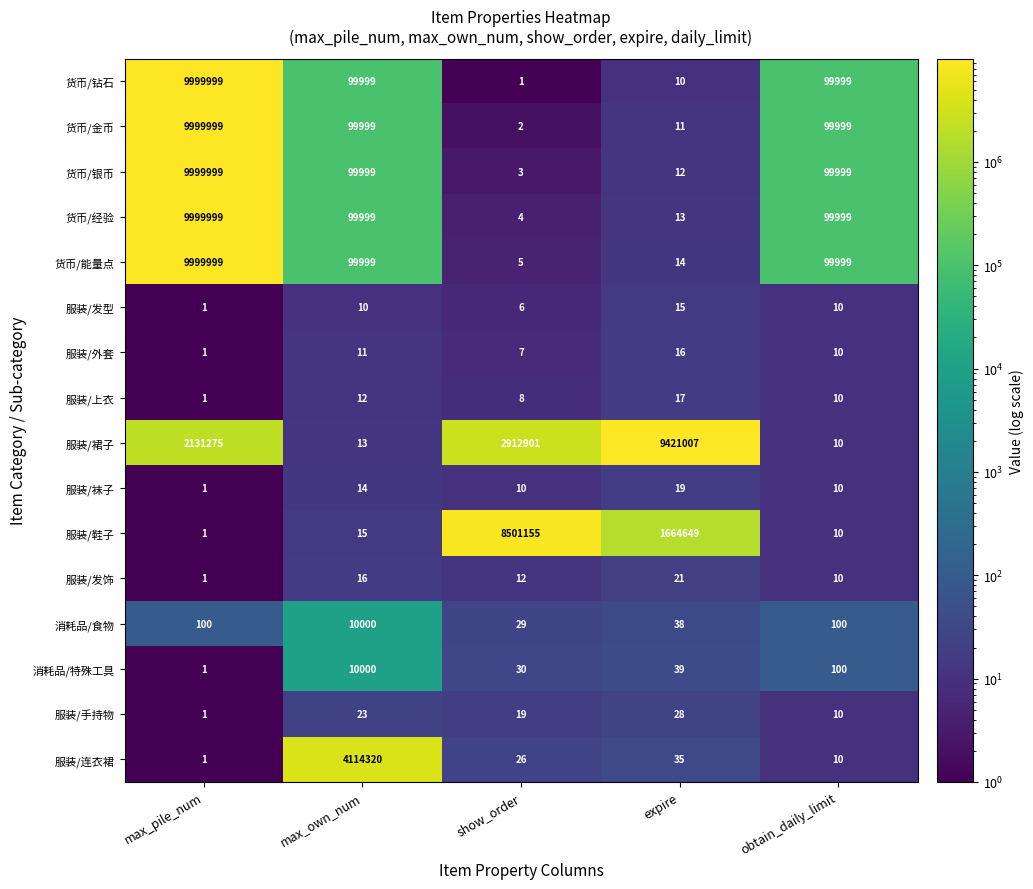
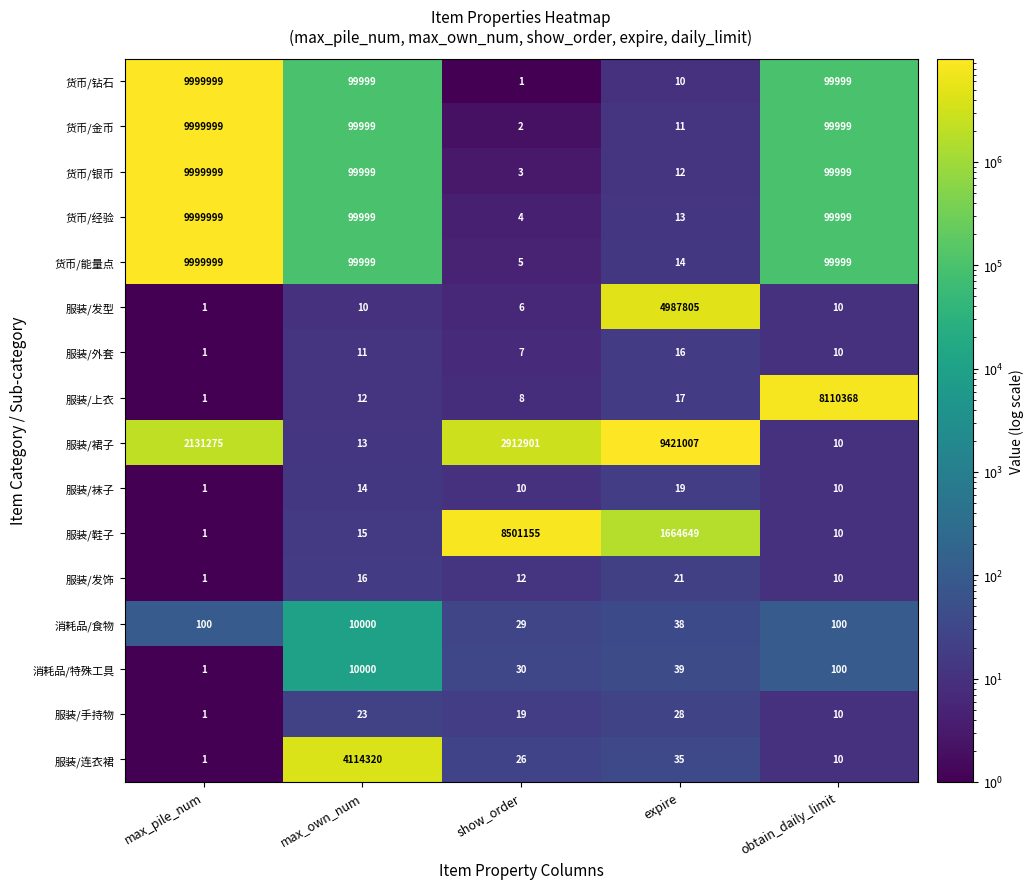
  {
    "货币/钻石": {
      "max_pile_num": 9999999,
      "max_own_num": 99999,
      "show_order": 1,
      "expire": 10,
      "obtain_daily_limit": 99999
    },
    "货币/金币": {
      "max_pile_num": 9999999,
      "max_own_num": 99999,
      "show_order": 2,
      "expire": 11,
      "obtain_daily_limit": 99999
    },
    "货币/银币": {
      "max_pile_num": 9999999,
      "max_own_num": 99999,
      "show_order": 3,
      "expire": 12,
      "obtain_daily_limit": 99999
    },
    "货币/经验": {
      "max_pile_num": 9999999,
      "max_own_num": 99999,
      "show_order": 4,
      "expire": 13,
      "obtain_daily_limit": 99999
    },
    "货币/能量点": {
      "max_pile_num": 9999999,
      "max_own_num": 99999,
      "show_order": 5,
      "expire": 14,
      "obtain_daily_limit": 99999
    },
    "服装/发型": {
      "max_pile_num": 1,
      "max_own_num": 10,
      "show_order": 6,
-     "expire": 15,
+     "expire": 4987805,
      "obtain_daily_limit": 10
    },
    "服装/外套": {
      "max_pile_num": 1,
      "max_own_num": 11,
      "show_order": 7,
      "expire": 16,
      "obtain_daily_limit": 10
    },
    "服装/上衣": {
      "max_pile_num": 1,
      "max_own_num": 12,
      "show_order": 8,
      "expire": 17,
-     "obtain_daily_limit": 10
+     "obtain_daily_limit": 8110368
    },
    "服装/裙子": {
      "max_pile_num": 2131275,
      "max_own_num": 13,
      "show_order": 2912901,
      "expire": 9421007,
      "obtain_daily_limit": 10
    },
    "服装/袜子": {
      "max_pile_num": 1,
      "max_own_num": 14,
      "show_order": 10,
      "expire": 19,
      "obtain_daily_limit": 10
    },
    "服装/鞋子": {
      "max_pile_num": 1,
      "max_own_num": 15,
      "show_order": 8501155,
      "expire": 1664649,
      "obtain_daily_limit": 10
    },
    "服装/发饰": {
      "max_pile_num": 1,
      "max_own_num": 16,
      "show_order": 12,
      "expire": 21,
      "obtain_daily_limit": 10
    },
    "消耗品/食物": {
      "max_pile_num": 100,
      "max_own_num": 10000,
      "show_order": 29,
      "expire": 38,
      "obtain_daily_limit": 100
    },
    "消耗品/特殊工具": {
      "max_pile_num": 1,
      "max_own_num": 10000,
      "show_order": 30,
      "expire": 39,
      "obtain_daily_limit": 100
    },
    "服装/手持物": {
      "max_pile_num": 1,
      "max_own_num": 23,
      "show_order": 19,
      "expire": 28,
      "obtain_daily_limit": 10
    },
    "服装/连衣裙": {
      "max_pile_num": 1,
      "max_own_num": 4114320,
      "show_order": 26,
      "expire": 35,
      "obtain_daily_limit": 10
    }
  }
